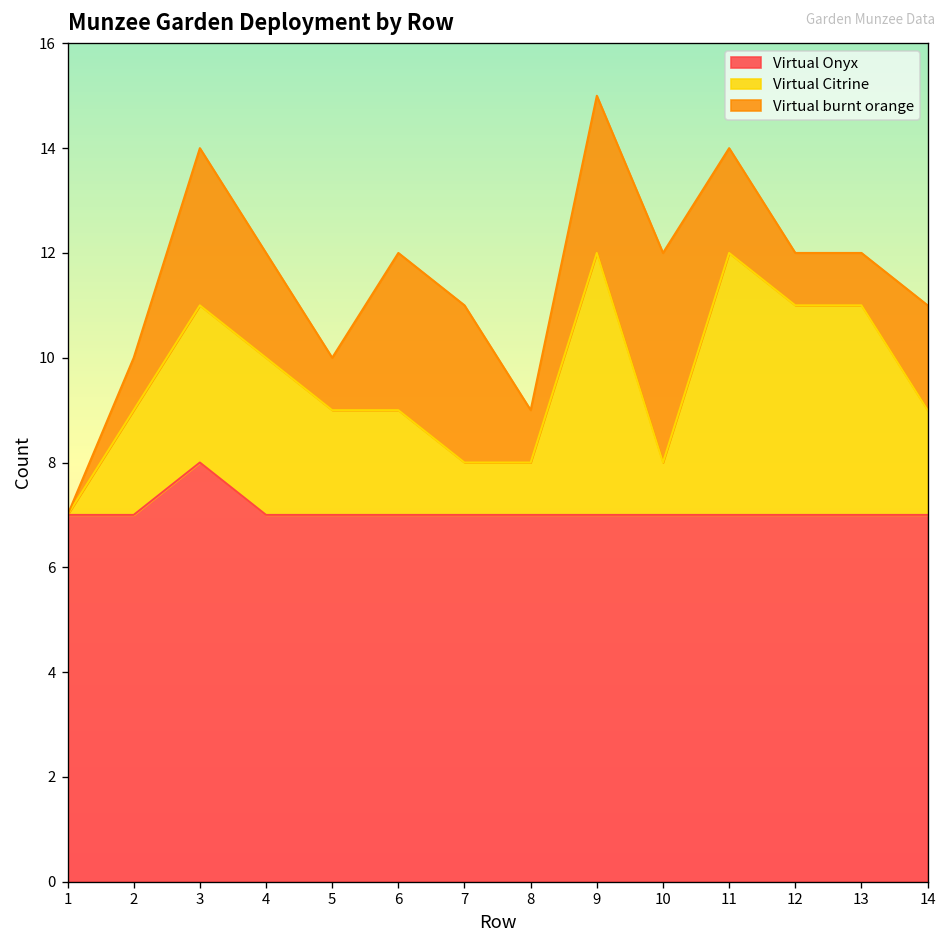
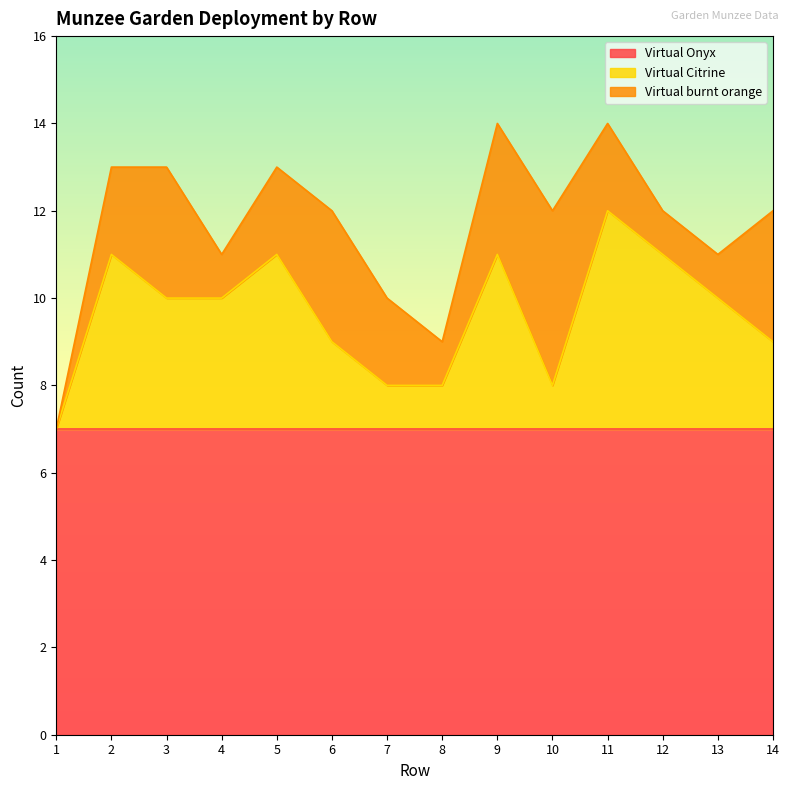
  {
    "Virtual Onyx": {
      "2": 7,
-     "3": 8,
+     "3": 7,
      "4": 7,
      "5": 7,
      "6": 7,
      "7": 7,
      "8": 7,
      "9": 7,
      "10": 7,
      "11": 7,
      "12": 7,
      "13": 7,
      "14": 7
    },
    "Virtual Citrine": {
-     "2": 2,
+     "2": 4,
      "4": 10,
-     "5": 2,
+     "5": 4,
      "6": 9,
      "7": 8,
      "8": 8,
-     "9": 5,
+     "9": 4,
      "10": 8,
      "11": 12,
      "12": 11,
-     "13": 4,
+     "13": 3,
      "14": 9
    },
    "Virtual burnt orange": {
-     "2": 1,
-     "4": 2,
-     "5": 1,
+     "2": 2,
+     "4": 1,
+     "5": 2,
      "6": 12,
-     "7": 3,
+     "7": 2,
      "8": 9,
      "10": 12,
      "11": 14,
      "12": 12,
-     "14": 2
+     "14": 3
    }
  }
